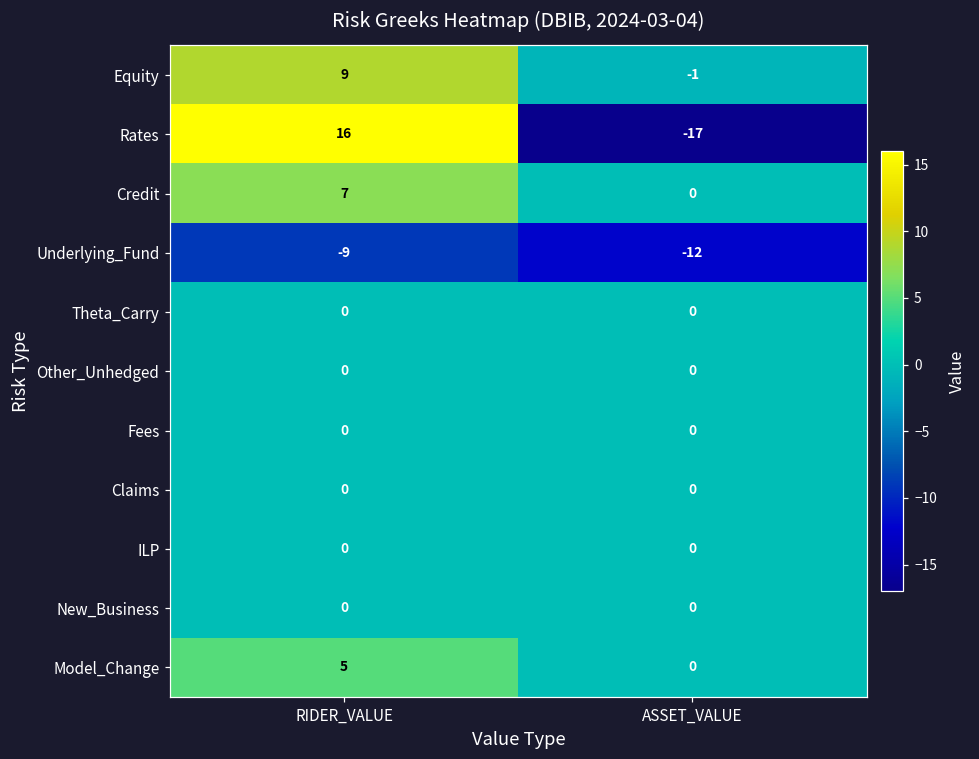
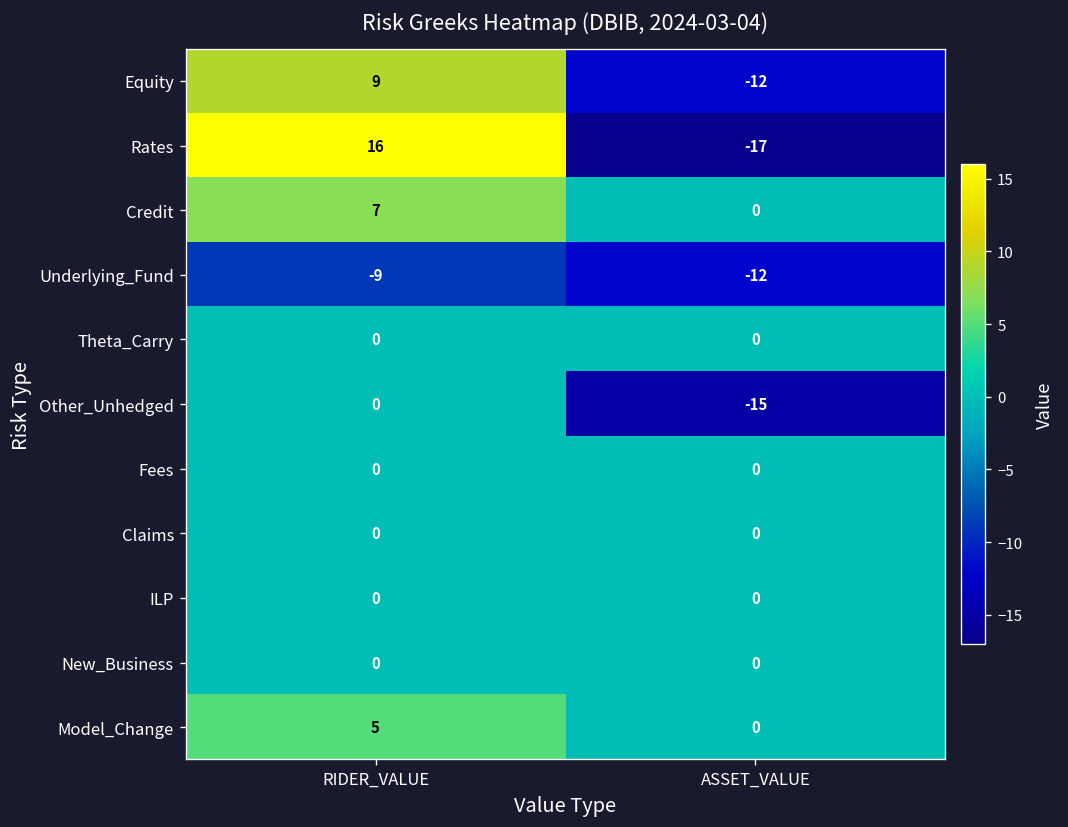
  {
    "Equity": {
      "RIDER_VALUE": 9,
-     "ASSET_VALUE": -1
+     "ASSET_VALUE": -12
    },
    "Rates": {
      "RIDER_VALUE": 16,
      "ASSET_VALUE": -17
    },
    "Credit": {
      "RIDER_VALUE": 7,
      "ASSET_VALUE": 0
    },
    "Underlying_Fund": {
      "RIDER_VALUE": -9,
      "ASSET_VALUE": -12
    },
    "Theta_Carry": {
      "RIDER_VALUE": 0,
      "ASSET_VALUE": 0
    },
    "Other_Unhedged": {
      "RIDER_VALUE": 0,
-     "ASSET_VALUE": 0
+     "ASSET_VALUE": -15
    },
    "Fees": {
      "RIDER_VALUE": 0,
      "ASSET_VALUE": 0
    },
    "Claims": {
      "RIDER_VALUE": 0,
      "ASSET_VALUE": 0
    },
    "ILP": {
      "RIDER_VALUE": 0,
      "ASSET_VALUE": 0
    },
    "New_Business": {
      "RIDER_VALUE": 0,
      "ASSET_VALUE": 0
    },
    "Model_Change": {
      "RIDER_VALUE": 5,
      "ASSET_VALUE": 0
    }
  }
